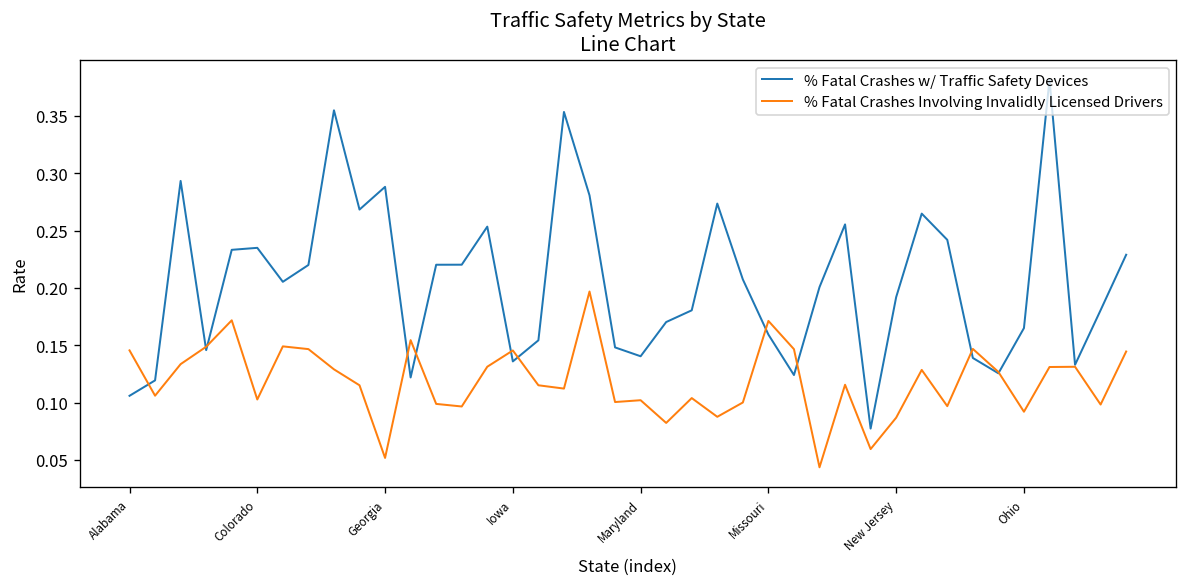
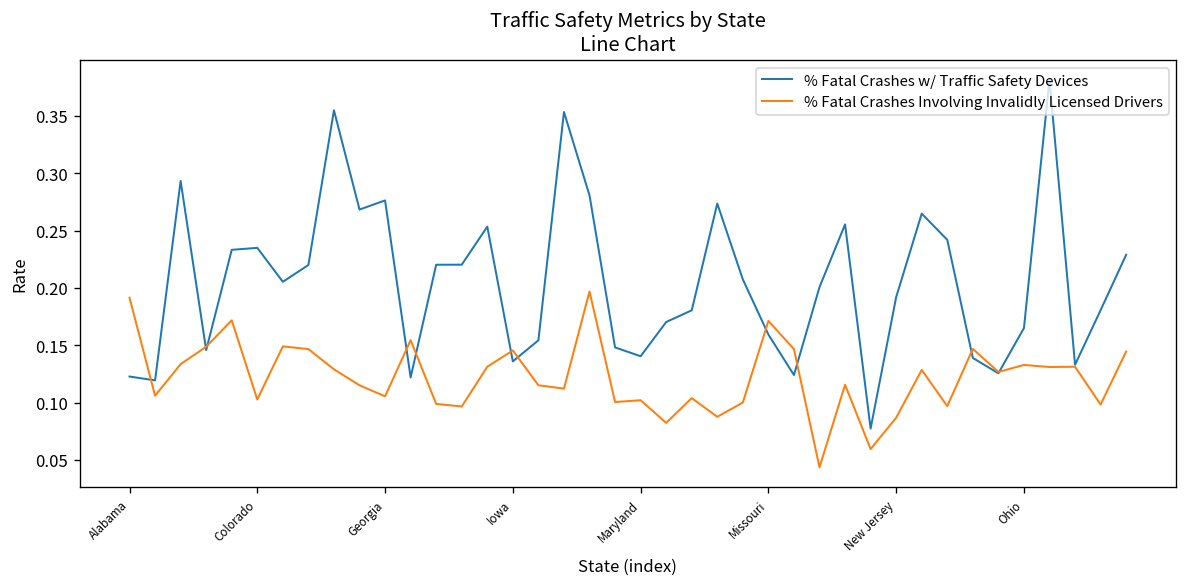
  {
    "% Fatal Crashes w/ Traffic Safety Devices": {
-     "Alabama": 0.11,
+     "Alabama": 0.12,
      "Colorado": 0.23,
-     "Georgia": 0.29,
+     "Georgia": 0.28,
      "Iowa": 0.14,
      "Maryland": 0.14,
      "Missouri": 0.16,
      "New Jersey": 0.19,
      "Ohio": 0.16
    },
    "% Fatal Crashes Involving Invalidly Licensed Drivers": {
-     "Alabama": 0.15,
+     "Alabama": 0.19,
      "Colorado": 0.10,
-     "Georgia": 0.05,
+     "Georgia": 0.11,
      "Iowa": 0.15,
      "Maryland": 0.10,
      "Missouri": 0.17,
      "New Jersey": 0.09,
-     "Ohio": 0.09
+     "Ohio": 0.13
    }
  }
